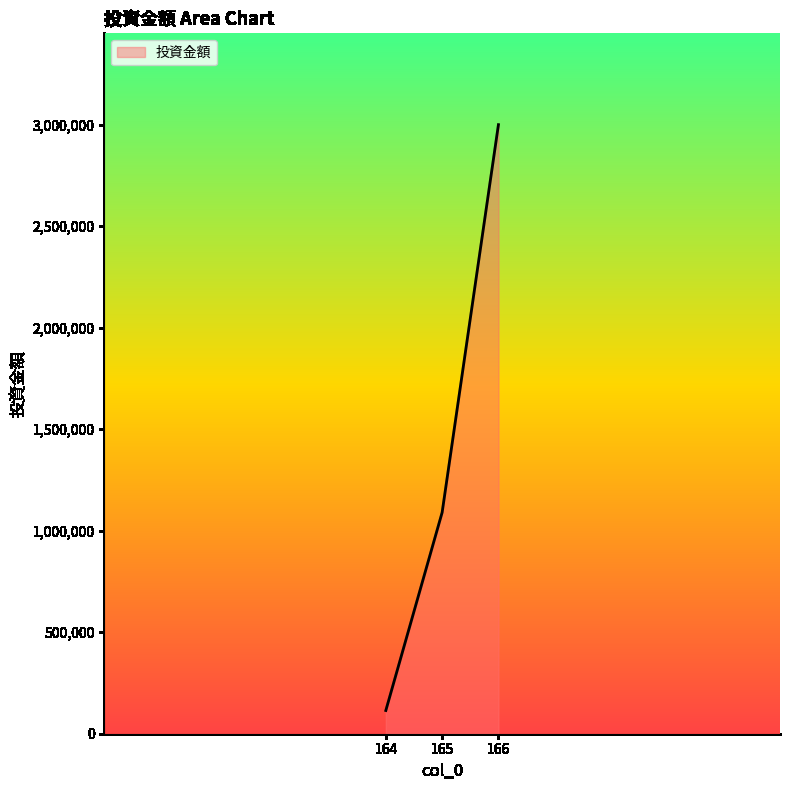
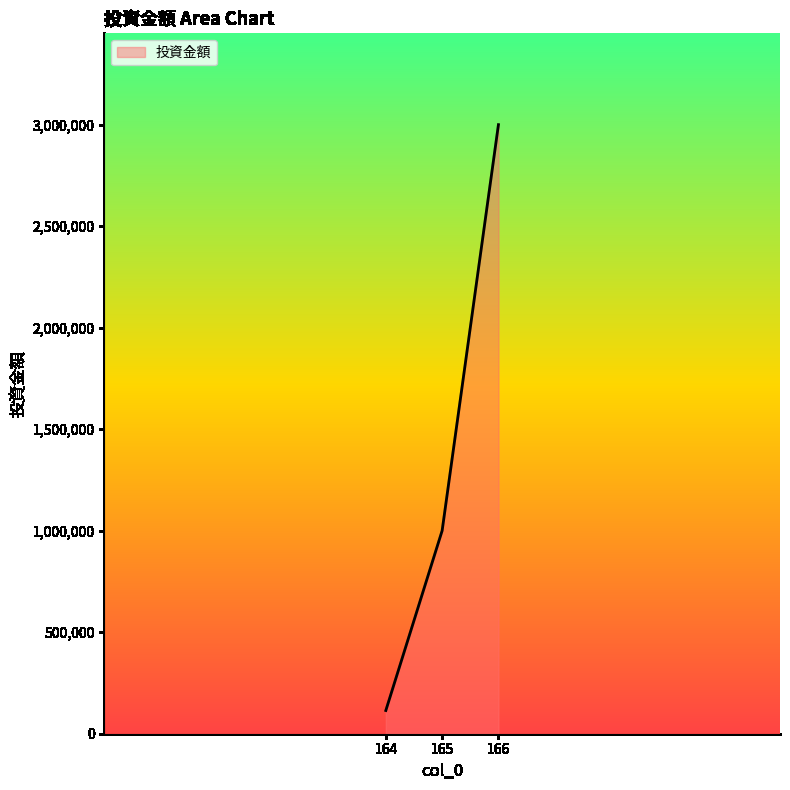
  {
    "164": "110,000",
-   "165": "1,090,000",
+   "165": "1,000,000",
    "166": "3,000,000"
  }
